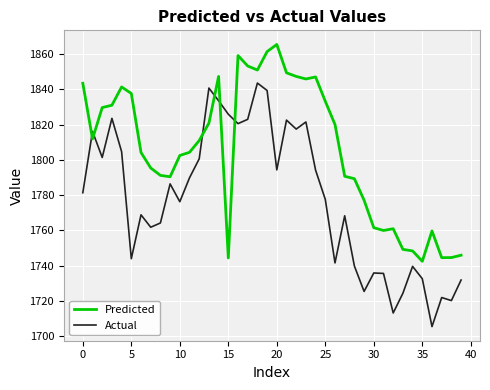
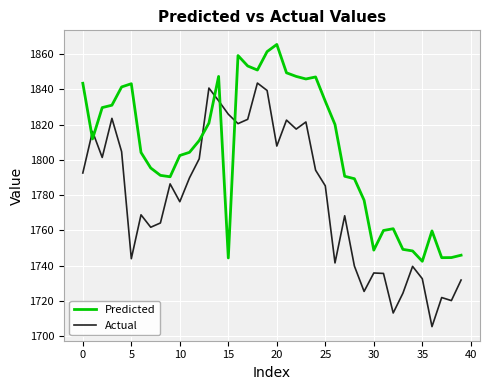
  {
    "Predicted": {
      "0": 1843,
-     "5": 1838,
+     "5": 1843,
      "10": 1802,
      "15": 1744,
      "20": 1865,
      "25": 1833,
-     "30": 1762,
+     "30": 1749,
      "35": 1743
    },
    "Actual": {
-     "0": 1781,
+     "0": 1793,
      "5": 1744,
      "10": 1776,
      "15": 1826,
-     "20": 1794,
-     "25": 1778,
+     "20": 1808,
+     "25": 1785,
      "30": 1736,
      "35": 1733
    }
  }
